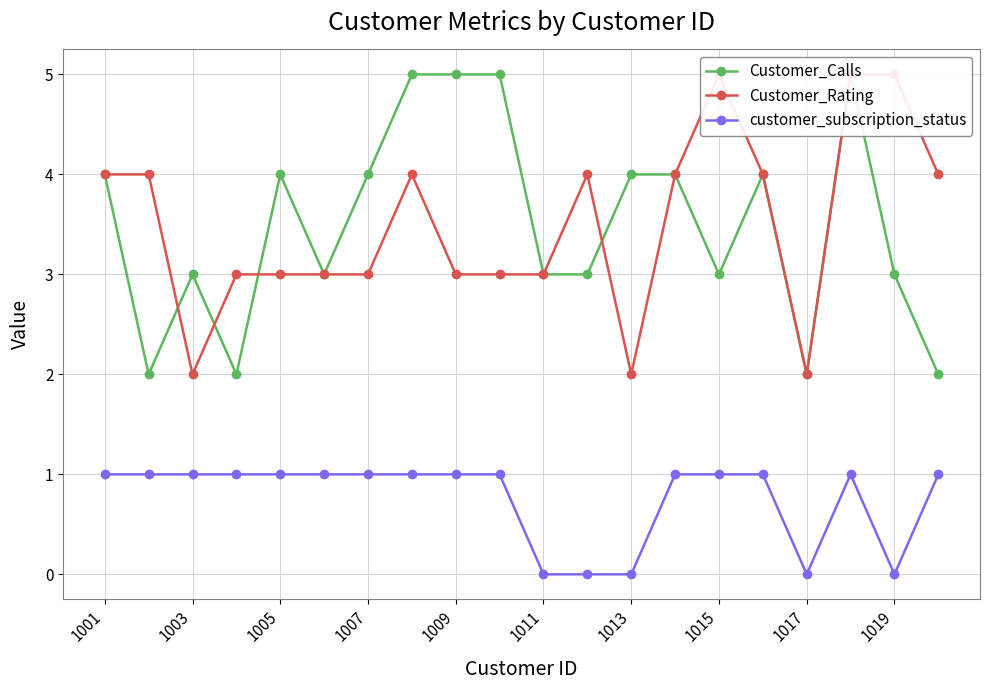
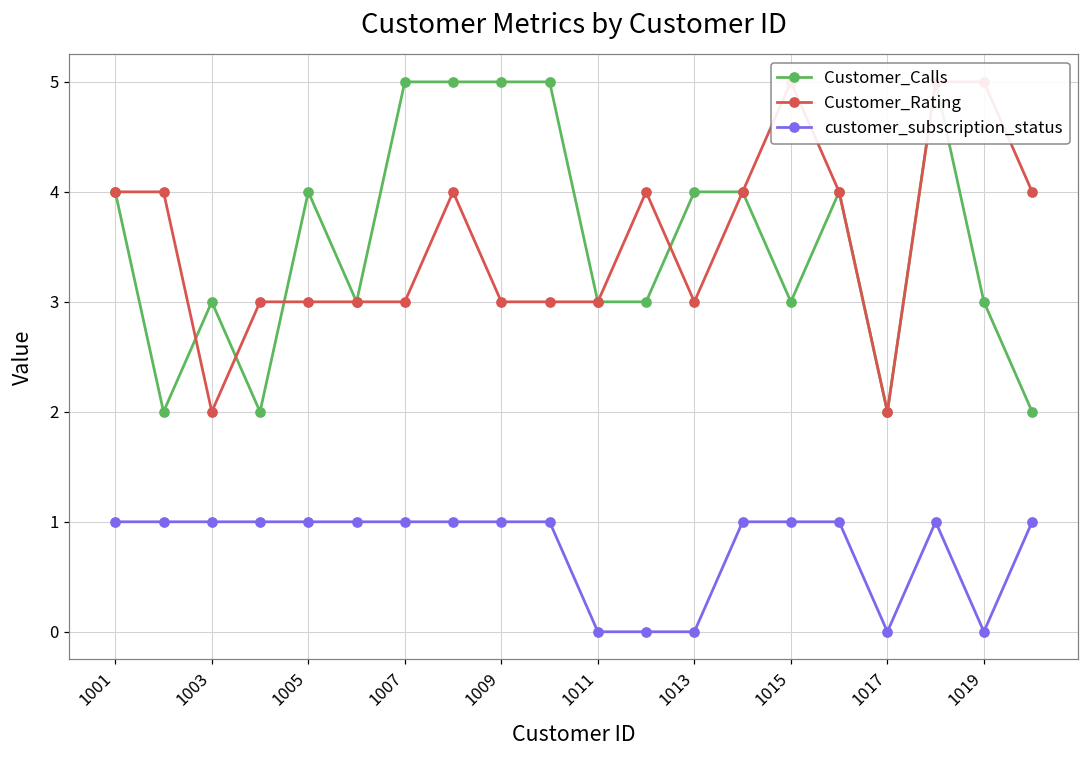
  {
    "Customer_Calls": {
      "1003": 3,
      "1005": 4,
-     "1007": 4,
+     "1007": 5,
      "1009": 5,
      "1013": 4,
      "1015": 3,
      "1019": 3
    },
    "Customer_Rating": {
      "1003": 2,
      "1005": 3,
      "1007": 3,
      "1009": 3,
-     "1013": 2
+     "1013": 3
    },
    "customer_subscription_status": {
      "1001": 1,
      "1003": 1,
      "1005": 1,
      "1007": 1,
      "1009": 1,
      "1011": 0,
      "1013": 0,
      "1015": 1,
      "1017": 0,
      "1019": 0
    }
  }
